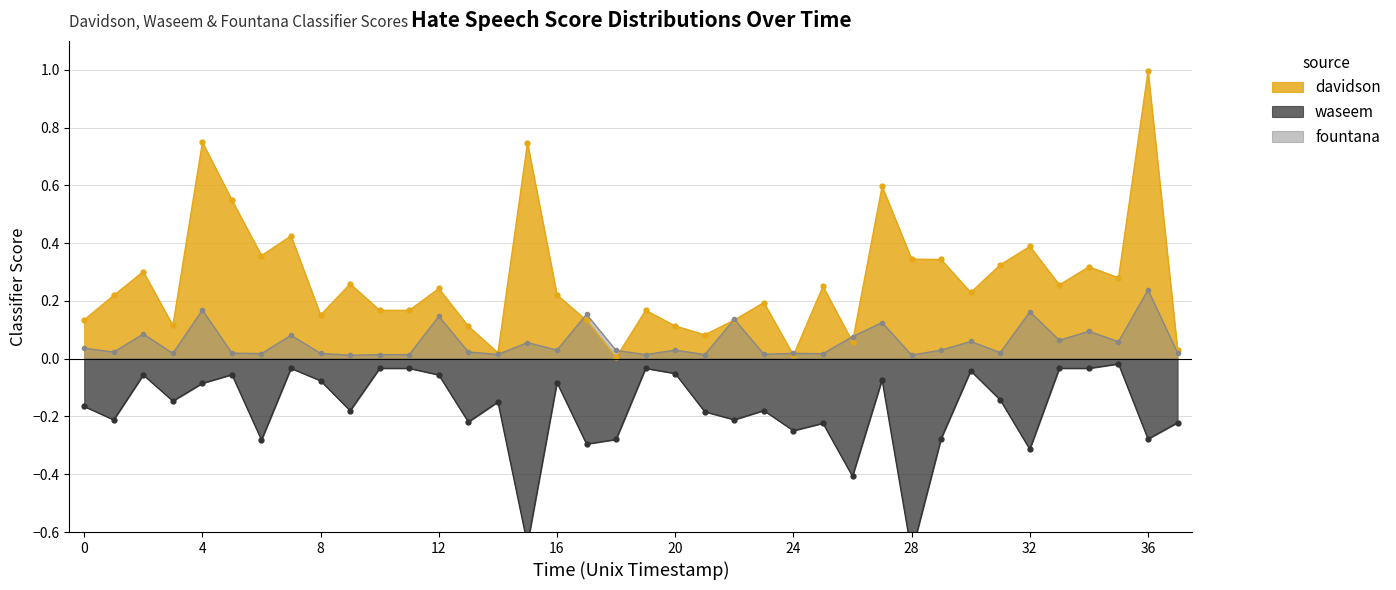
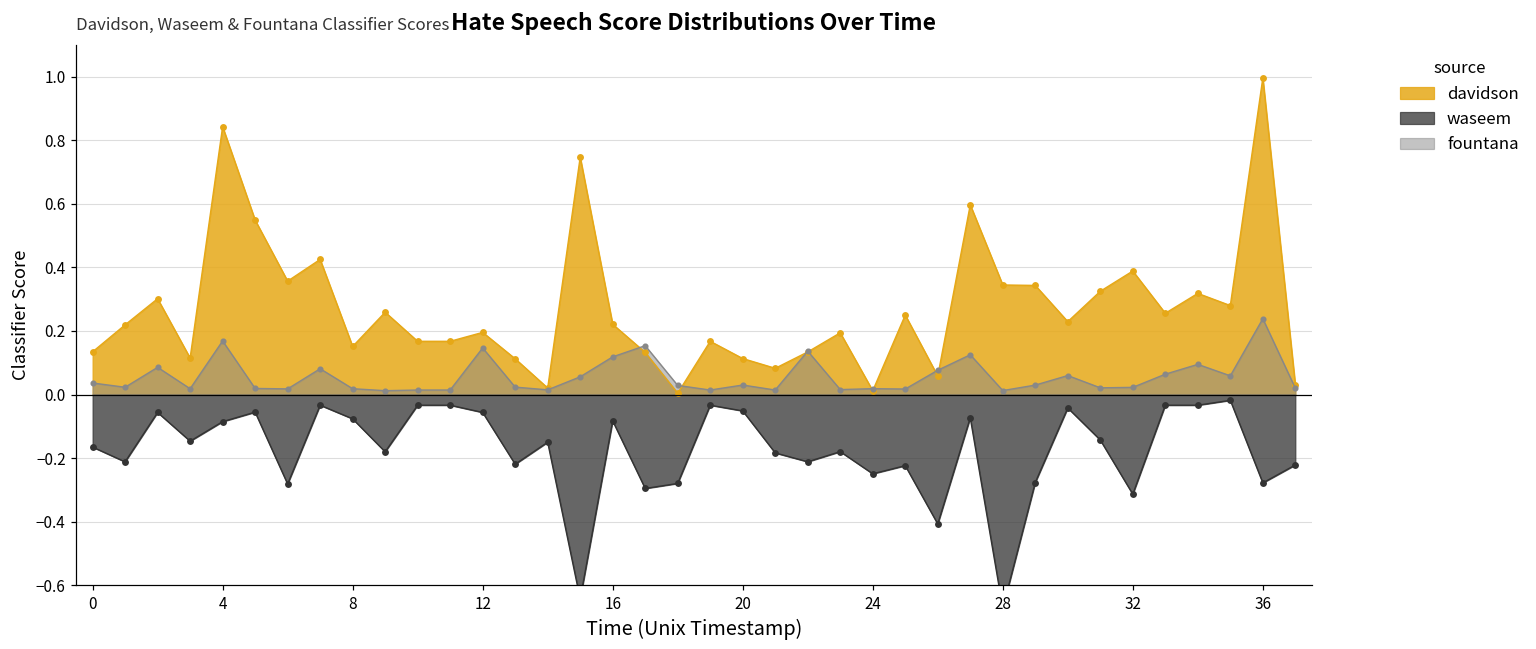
  {
    "davidson": {
      "0": 0.13,
-     "4": 0.75,
+     "4": 0.84,
      "8": 0.15,
-     "12": 0.24,
+     "12": 0.20,
      "16": 0.22,
      "20": 0.11,
      "28": 0.34,
      "32": 0.39,
      "36": 1.00
    },
    "fountana": {
      "0": 0.04,
      "4": 0.17,
      "8": 0.02,
      "12": 0.15,
-     "16": 0.03,
+     "16": 0.12,
      "20": 0.03,
      "28": 0.01,
-     "32": 0.16,
+     "32": 0.02,
      "36": 0.24
    }
  }
